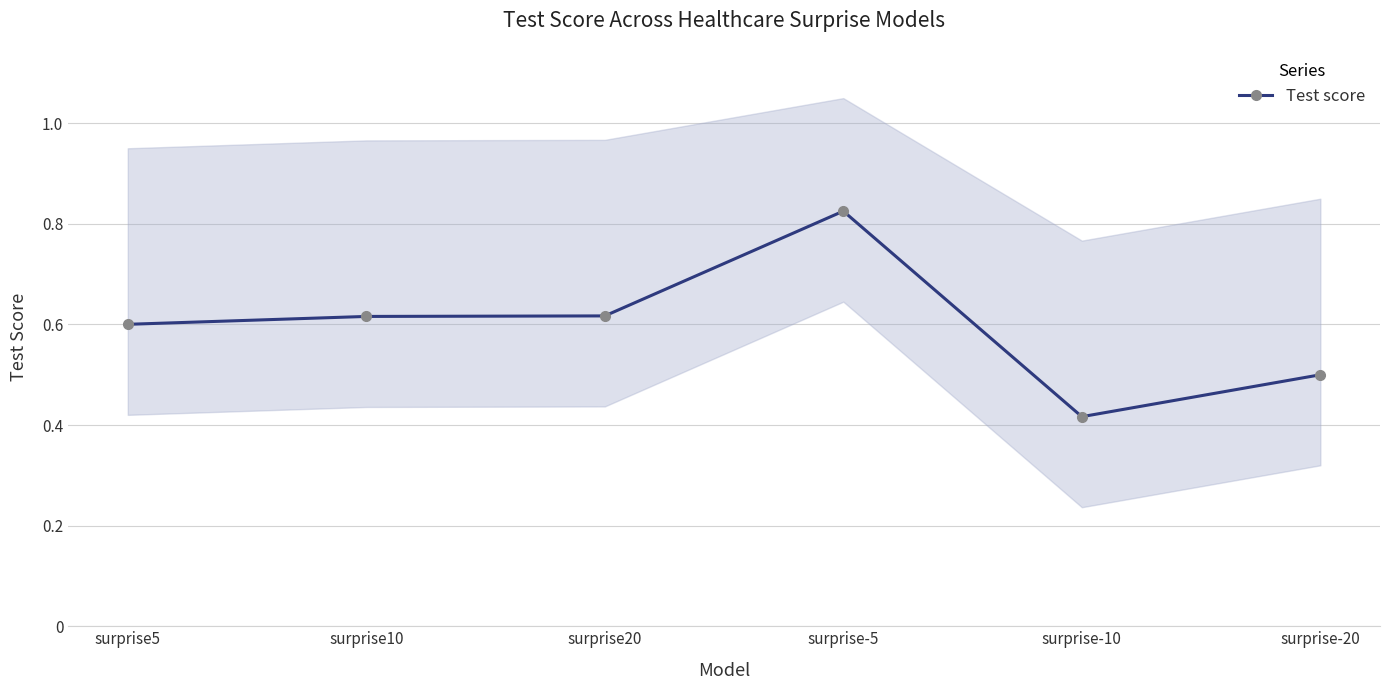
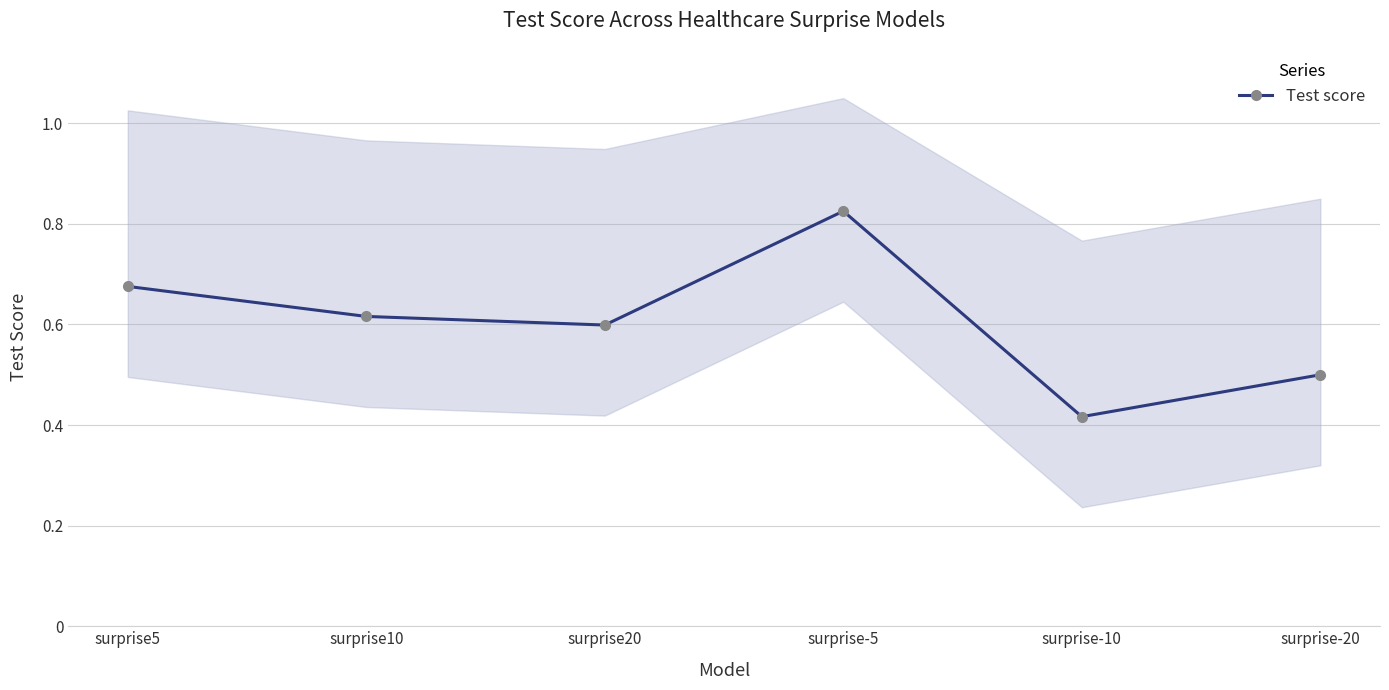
  {
    "Test score": {
-     "surprise5": 0.60,
+     "surprise5": 0.68,
      "surprise10": 0.62,
-     "surprise20": 0.62,
+     "surprise20": 0.60,
      "surprise-5": 0.83,
      "surprise-10": 0.42,
      "surprise-20": 0.50
    }
  }
